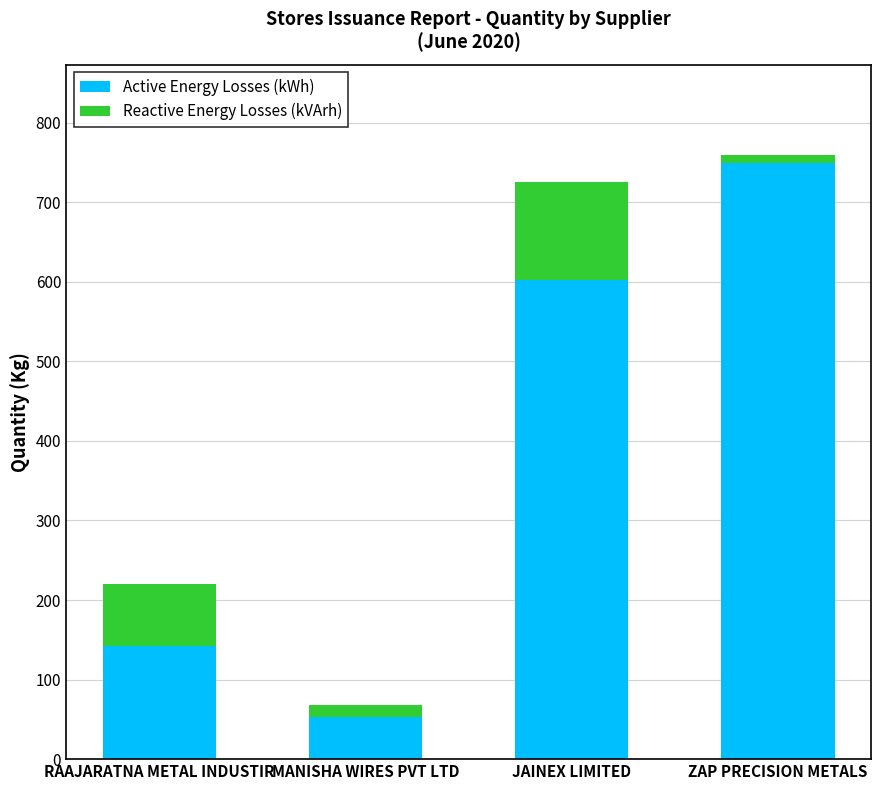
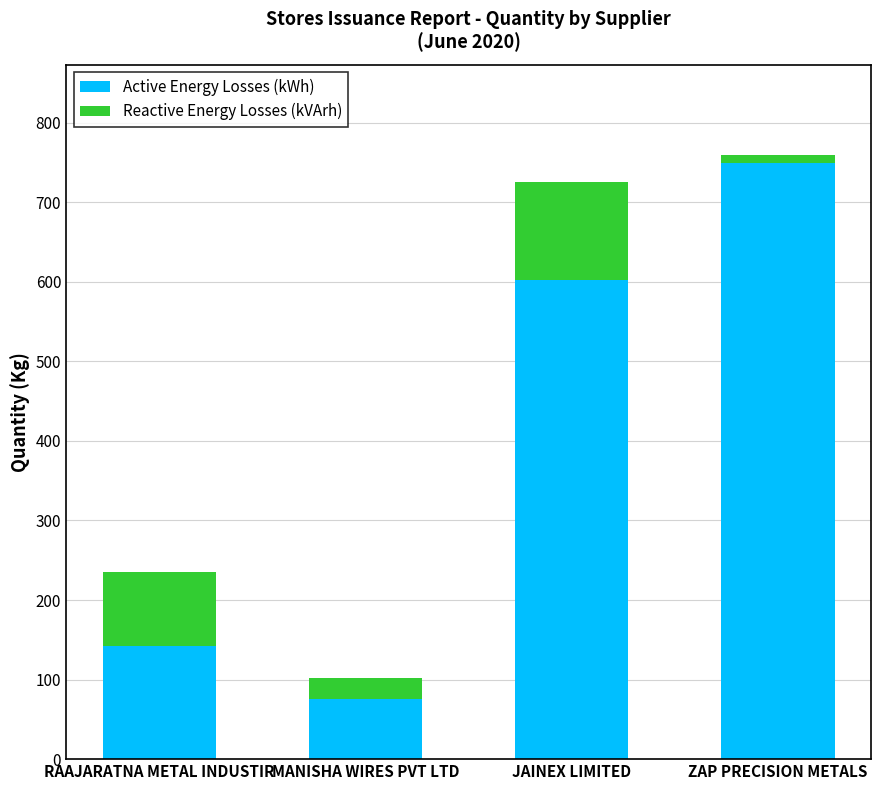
  {
    "Active Energy Losses (kWh)": {
      "RAAJARATNA METAL INDUSTIR": 140,
-     "MANISHA WIRES PVT LTD": 50,
+     "MANISHA WIRES PVT LTD": 80,
      "JAINEX LIMITED": 600,
      "ZAP PRECISION METALS": 750
    },
    "Reactive Energy Losses (kVArh)": {
-     "RAAJARATNA METAL INDUSTIR": 80,
-     "MANISHA WIRES PVT LTD": 20,
+     "RAAJARATNA METAL INDUSTIR": 90,
+     "MANISHA WIRES PVT LTD": 30,
      "JAINEX LIMITED": 120,
      "ZAP PRECISION METALS": 10
    }
  }
